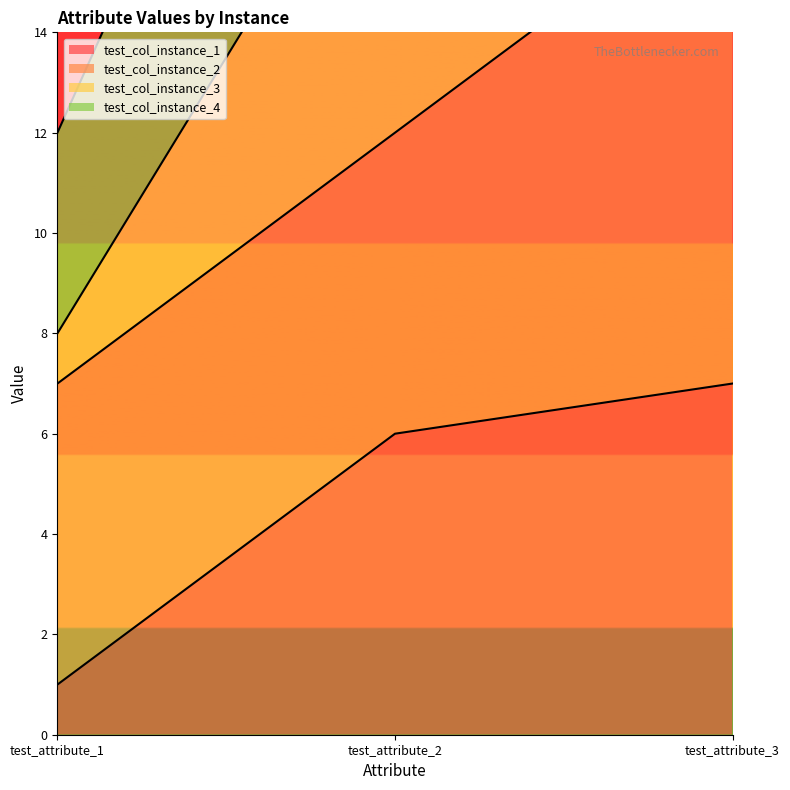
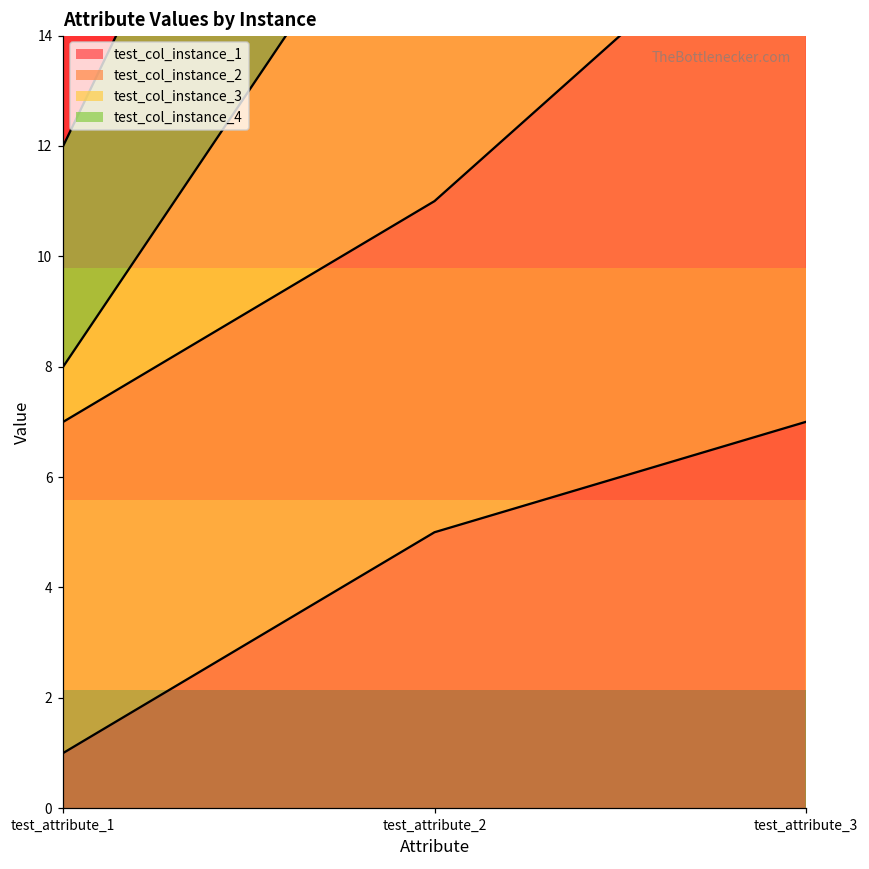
  {
    "test_col_instance_1": {
      "test_attribute_1": 1,
-     "test_attribute_2": 6,
+     "test_attribute_2": 5,
      "test_attribute_3": 7
    },
    "test_col_instance_2": {
      "test_attribute_1": 6,
      "test_attribute_2": 6
    },
    "test_col_instance_3": {
      "test_attribute_1": 1
    },
    "test_col_instance_4": {
      "test_attribute_1": 4
    }
  }
